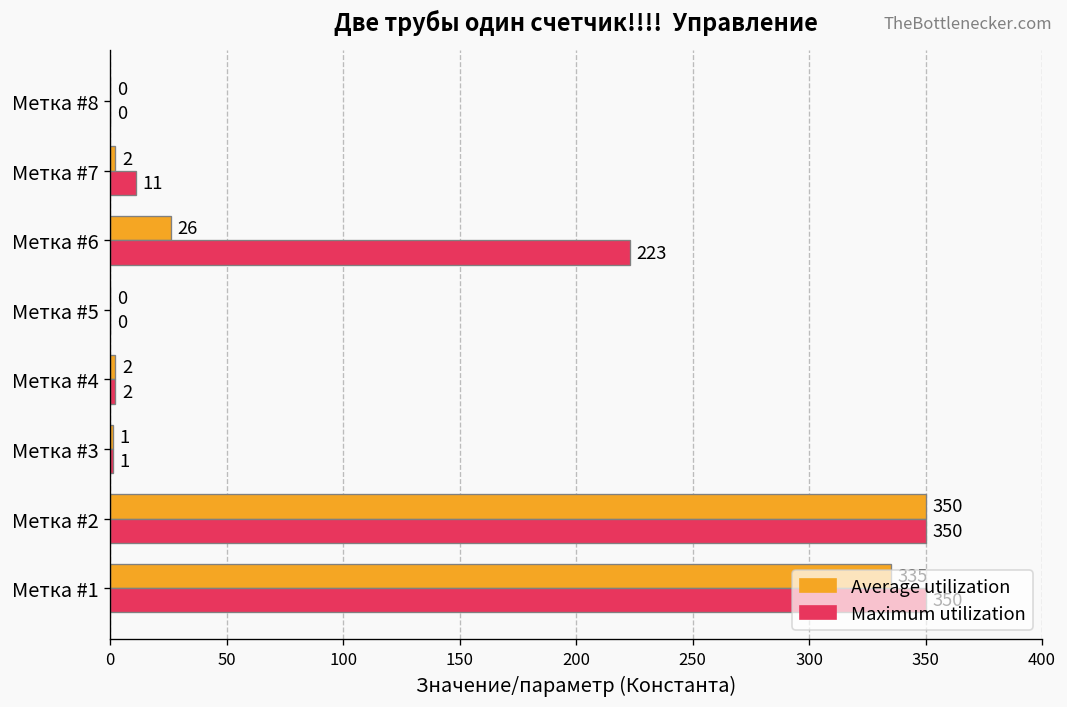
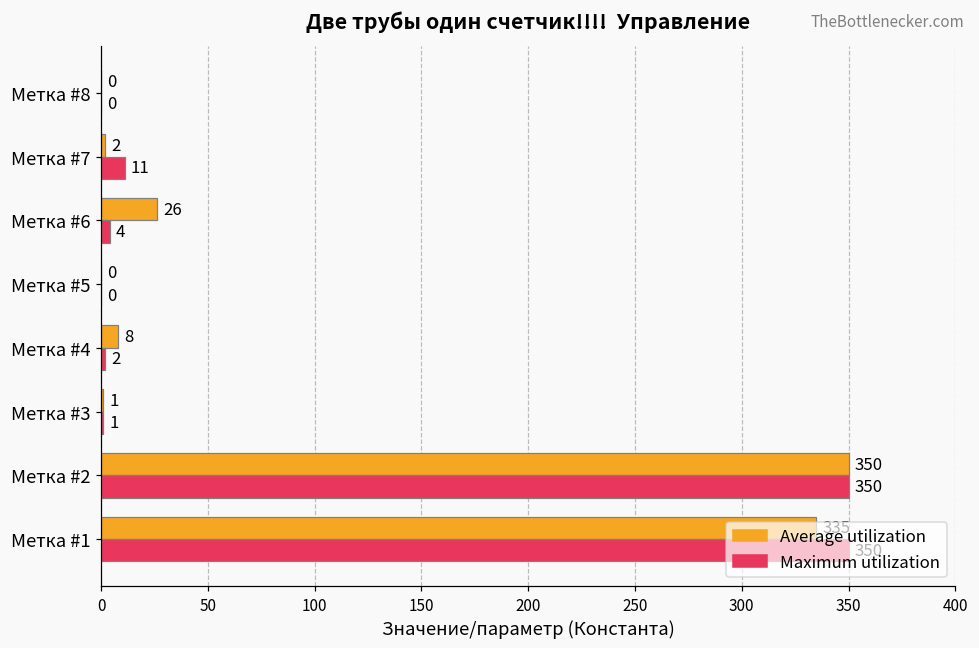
  {
    "Average utilization": {
      "Метка #8": 0,
      "Метка #7": 2,
      "Метка #6": 26,
      "Метка #5": 0,
-     "Метка #4": 2,
+     "Метка #4": 8,
      "Метка #3": 1,
      "Метка #2": 350
    },
    "Maximum utilization": {
      "Метка #8": 0,
      "Метка #7": 11,
-     "Метка #6": 223,
+     "Метка #6": 4,
      "Метка #5": 0,
      "Метка #4": 2,
      "Метка #3": 1,
      "Метка #2": 350
    }
  }
